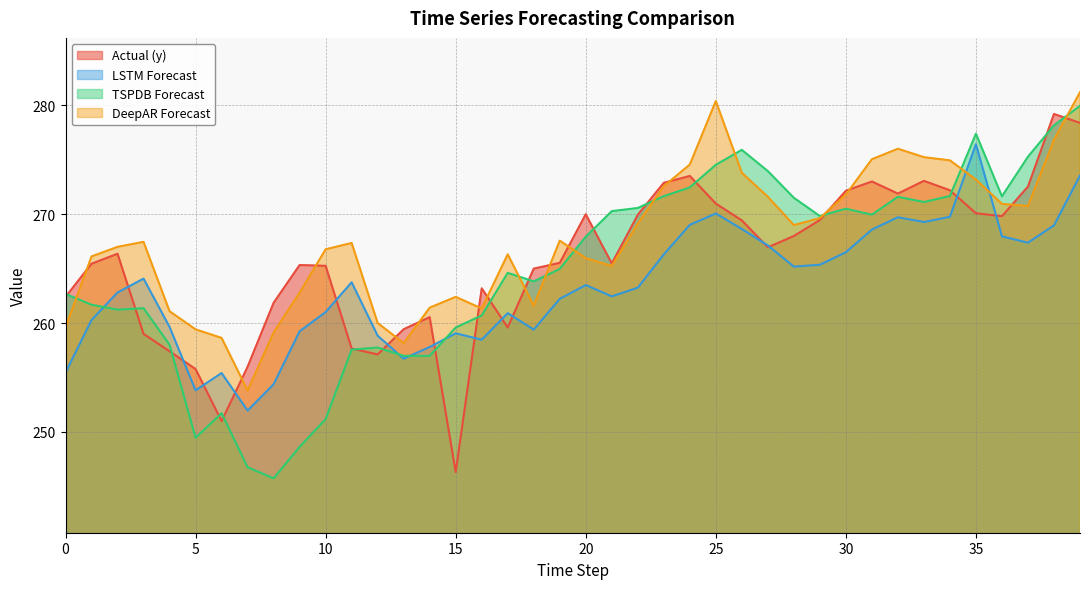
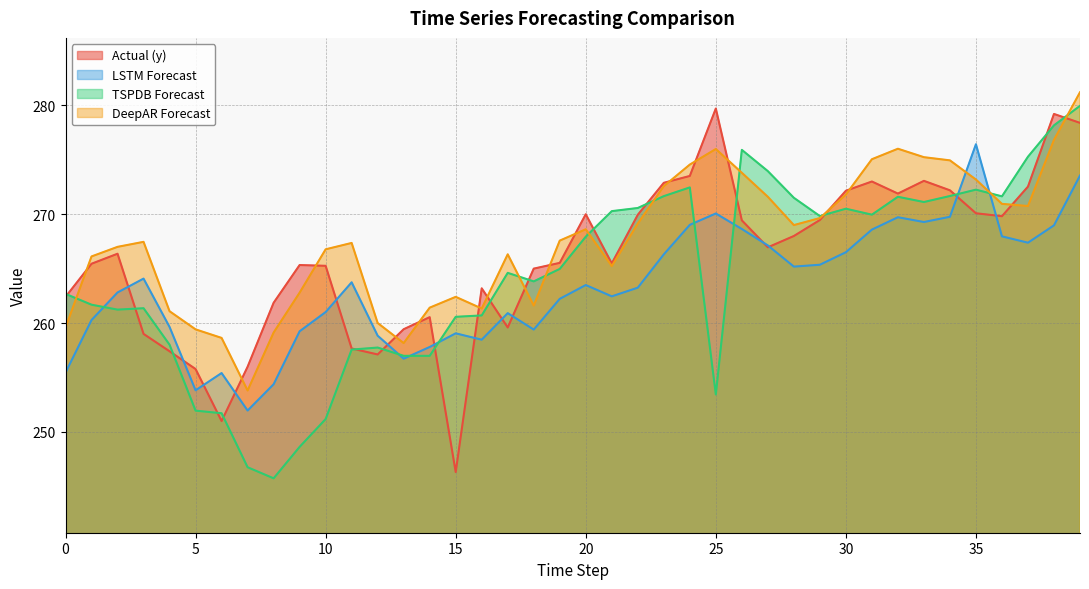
  {
    "Actual (y)": {
      "0": 262.4,
      "5": 255.8,
      "10": 265.3,
      "15": 246.3,
      "20": 270.0,
-     "25": 271.0,
+     "25": 279.7,
      "30": 272.2,
      "35": 270.1
    },
    "LSTM Forecast": {
      "0": 255.4,
      "5": 253.8,
      "10": 261.0,
      "15": 259.1,
      "20": 263.5,
      "25": 270.1,
      "30": 266.5,
      "35": 276.4
    },
    "TSPDB Forecast": {
      "0": 262.7,
-     "5": 249.5,
+     "5": 251.9,
      "10": 251.2,
-     "15": 259.6,
+     "15": 260.6,
      "20": 267.9,
-     "25": 274.5,
+     "25": 253.4,
      "30": 270.5,
-     "35": 277.4
+     "35": 272.3
    },
    "DeepAR Forecast": {
      "0": 259.6,
      "5": 259.4,
      "10": 266.8,
      "15": 262.4,
-     "20": 266.0,
-     "25": 280.4,
+     "20": 268.6,
+     "25": 276.0,
      "30": 271.8,
      "35": 273.2
    }
  }
